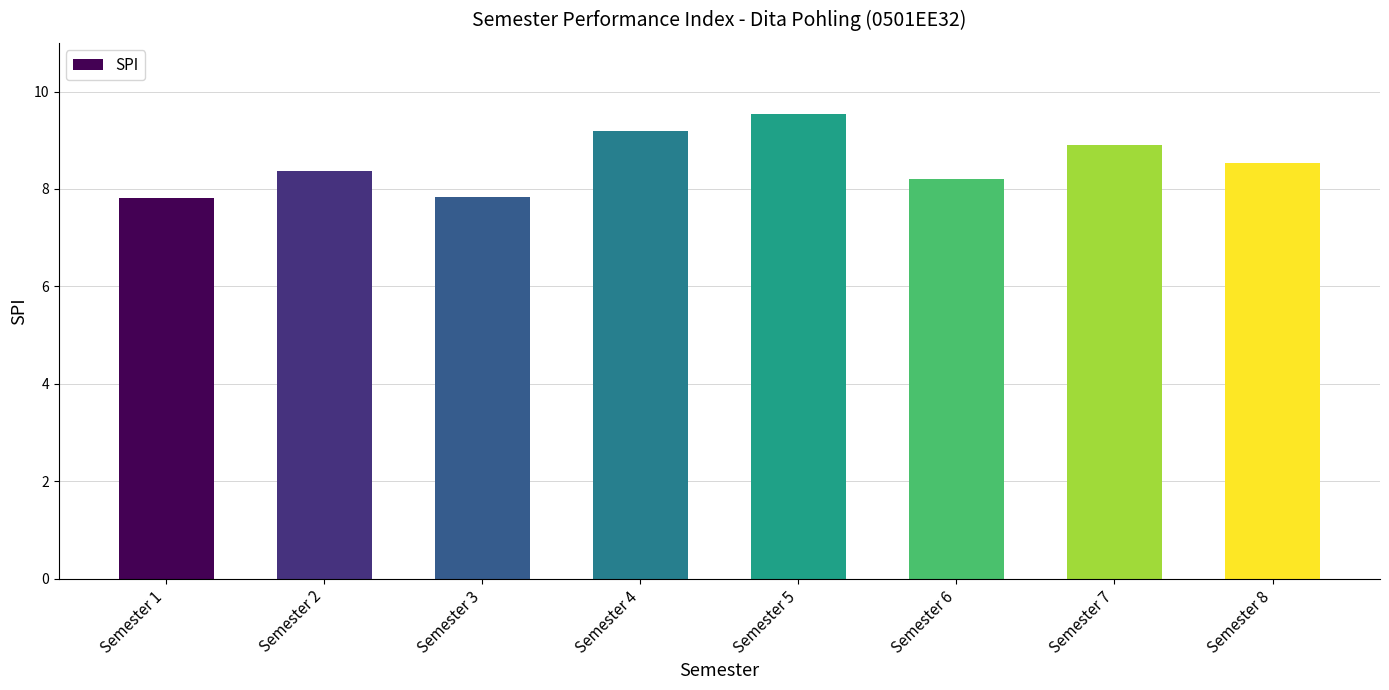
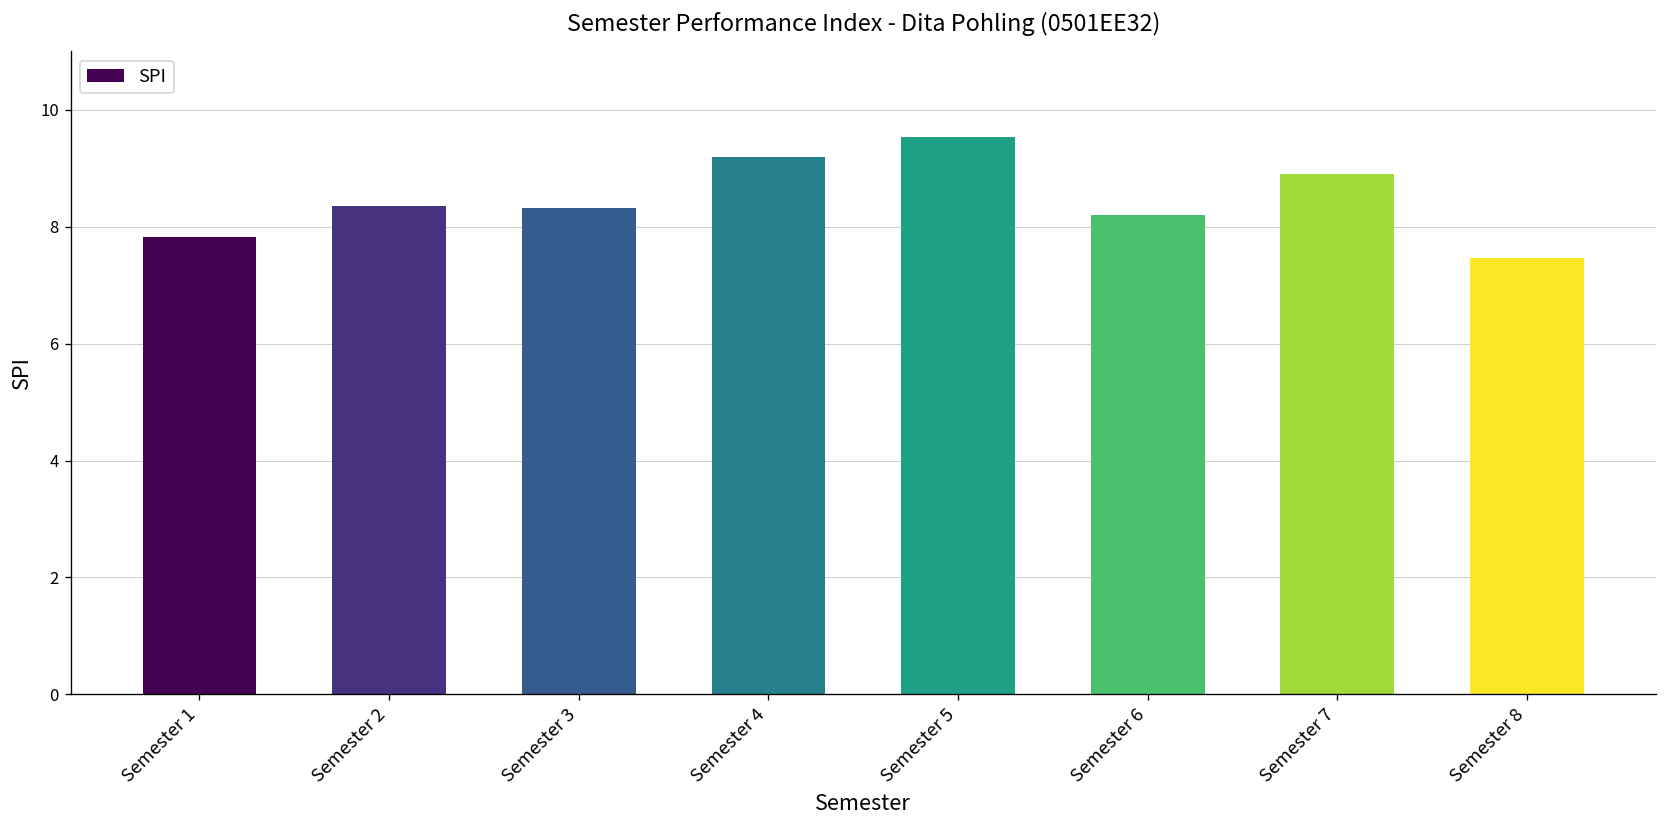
  {
    "Semester 1": 7.8,
    "Semester 2": 8.4,
-   "Semester 3": 7.8,
+   "Semester 3": 8.3,
    "Semester 4": 9.2,
    "Semester 5": 9.5,
    "Semester 6": 8.2,
    "Semester 7": 8.9,
-   "Semester 8": 8.5
+   "Semester 8": 7.5
  }
